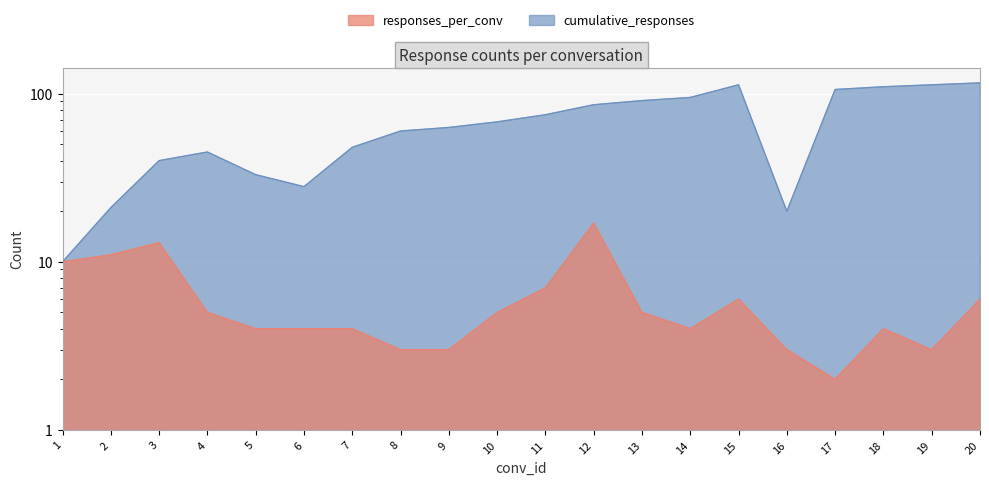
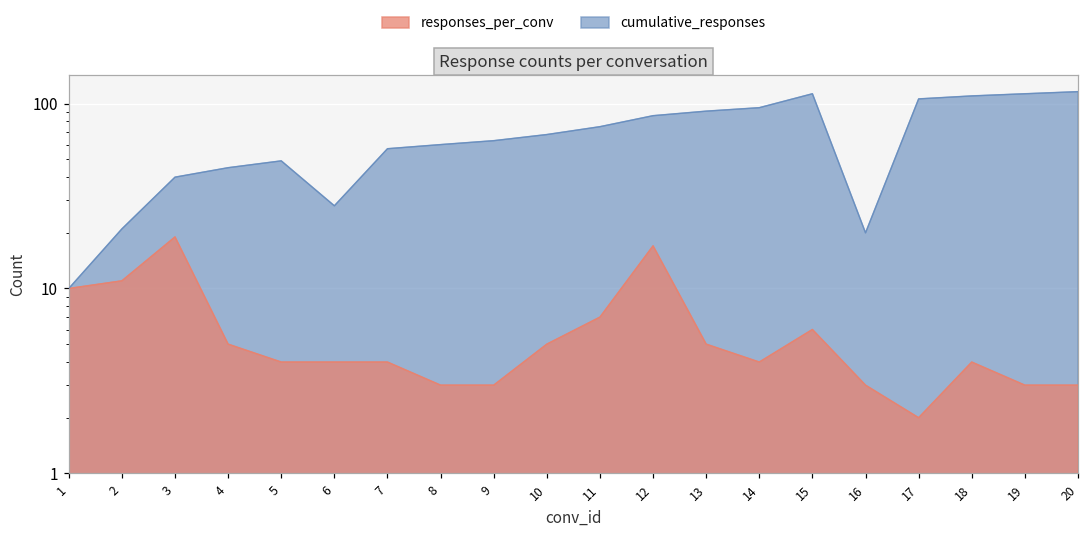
  {
    "responses_per_conv": {
      "2": 11,
-     "3": 13,
+     "3": 19,
      "4": 5,
      "5": 4,
      "6": 4,
      "7": 4,
      "8": 3,
      "9": 3,
      "10": 5,
      "11": 7,
      "12": 17,
      "13": 5,
      "14": 4,
      "15": 6,
      "16": 3,
      "17": 2,
      "18": 4,
      "19": 3,
-     "20": 6
+     "20": 3
    },
    "cumulative_responses": {
      "2": 21,
      "3": 40,
      "4": 45,
-     "5": 33,
+     "5": 49,
      "6": 28,
-     "7": 48,
+     "7": 57,
      "8": 60,
      "9": 63,
      "10": 68,
      "11": 80,
      "12": 90,
      "13": 90,
      "14": 100,
      "15": 110,
      "16": 20,
      "17": 110,
      "18": 110,
      "19": 110,
      "20": 120
    }
  }
